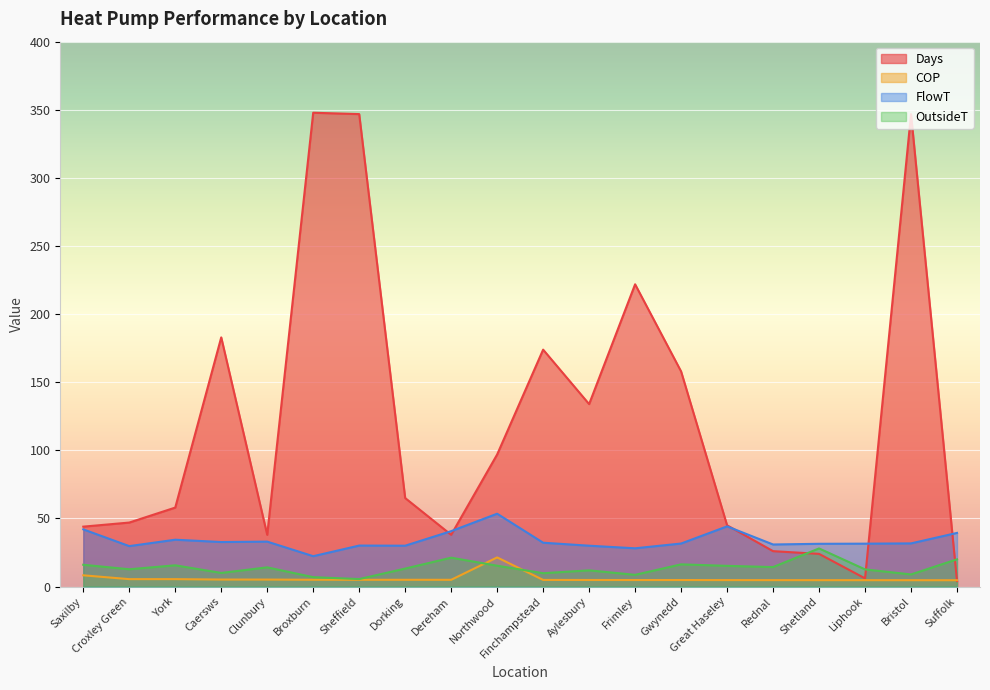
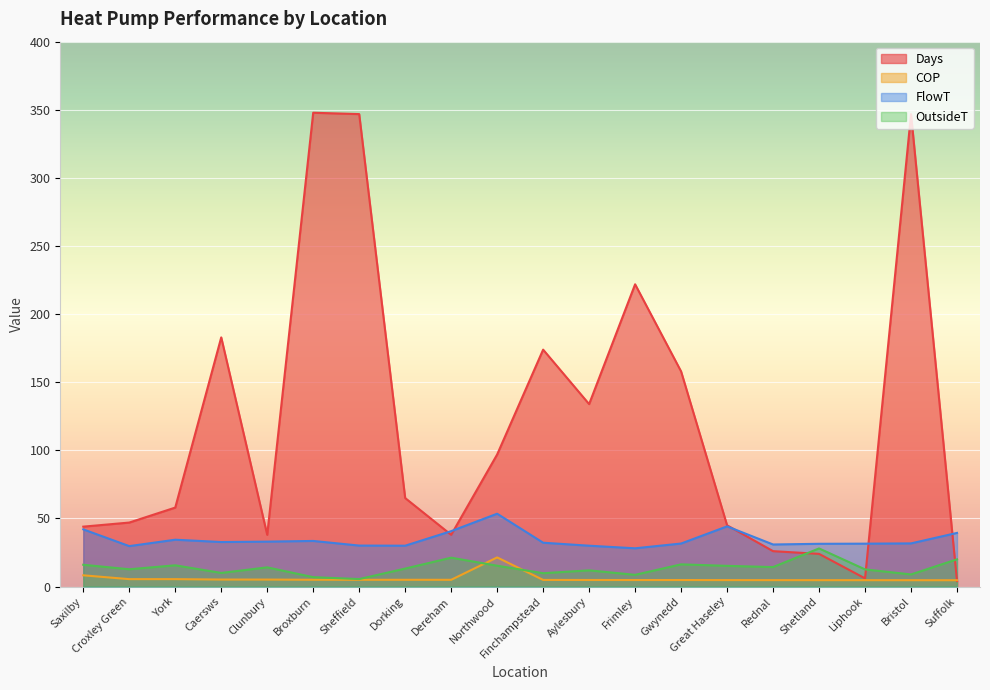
  {
    "Days": {
      "Saxilby": 44,
      "Croxley Green": 47,
      "York": 58,
      "Caersws": 183,
      "Clunbury": 38,
      "Broxburn": 348,
      "Sheffield": 347,
      "Dorking": 65,
      "Dereham": 38,
      "Northwood": 97,
      "Finchampstead": 174,
      "Aylesbury": 134,
      "Frimley": 222,
      "Gwynedd": 158,
      "Rednal": 26,
      "Shetland": 24
    },
    "COP": {
      "Saxilby": 8,
      "Croxley Green": 5,
      "York": 5,
      "Caersws": 5,
      "Clunbury": 5,
      "Broxburn": 5,
      "Dorking": 5,
      "Dereham": 5,
      "Northwood": 21,
      "Finchampstead": 5,
      "Aylesbury": 5,
      "Frimley": 5,
      "Gwynedd": 5,
      "Great Haseley": 5,
      "Rednal": 5,
      "Shetland": 5,
      "Bristol": 5
    },
    "FlowT": {
      "Saxilby": 42,
      "Croxley Green": 30,
      "York": 34,
      "Caersws": 33,
      "Clunbury": 33,
-     "Broxburn": 22,
+     "Broxburn": 34,
      "Sheffield": 30,
      "Dorking": 30,
      "Dereham": 41,
      "Northwood": 54,
      "Finchampstead": 32,
      "Aylesbury": 30,
      "Frimley": 28,
      "Gwynedd": 32,
      "Rednal": 31,
      "Shetland": 31,
      "Liphook": 32,
      "Bristol": 32,
      "Suffolk": 39
    },
    "OutsideT": {
      "Saxilby": 16,
      "Croxley Green": 13,
      "York": 16,
      "Caersws": 10,
      "Clunbury": 14,
      "Broxburn": 7,
      "Dorking": 13,
      "Dereham": 21,
      "Northwood": 15,
      "Finchampstead": 10,
      "Aylesbury": 12,
      "Frimley": 9,
      "Gwynedd": 16,
      "Great Haseley": 15,
      "Rednal": 14,
      "Shetland": 28,
      "Liphook": 13,
      "Bristol": 9,
      "Suffolk": 20
    }
  }
